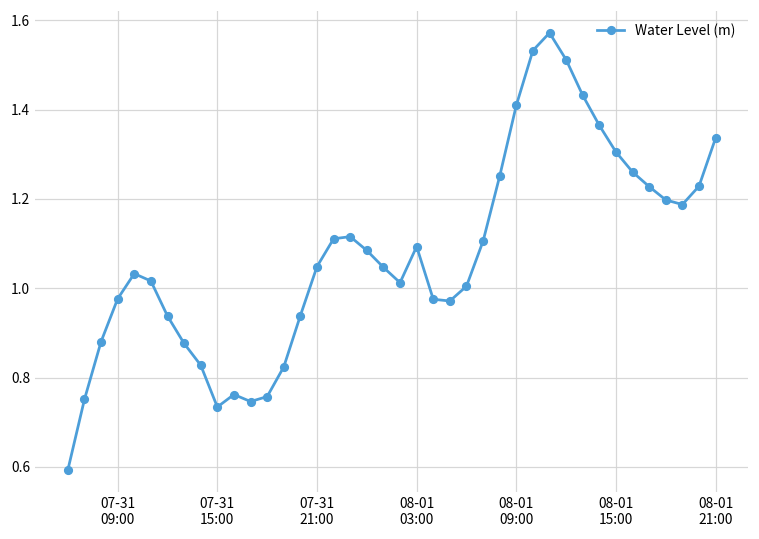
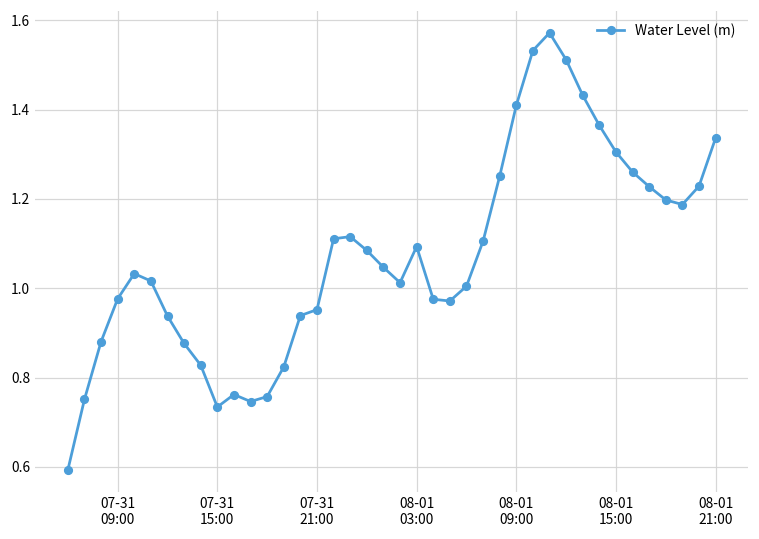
  {
    "07-31 09:00": 0.98,
    "07-31 15:00": 0.73,
-   "07-31 21:00": 1.05,
+   "07-31 21:00": 0.95,
    "08-01 03:00": 1.09,
    "08-01 09:00": 1.41,
    "08-01 15:00": 1.31,
    "08-01 21:00": 1.34
  }
